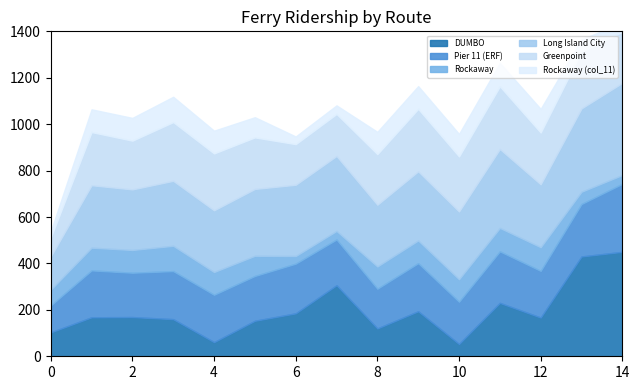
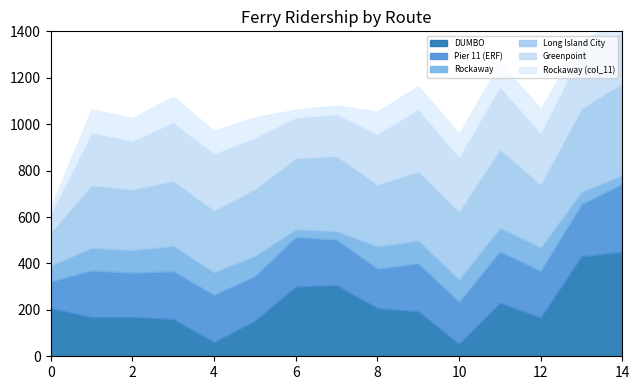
  {
    "DUMBO": {
-     "0": 100,
+     "0": 210,
      "2": 170,
      "4": 60,
-     "6": 190,
-     "8": 120,
+     "6": 300,
+     "8": 210,
      "10": 50,
      "12": 170,
      "14": 450
    }
  }
